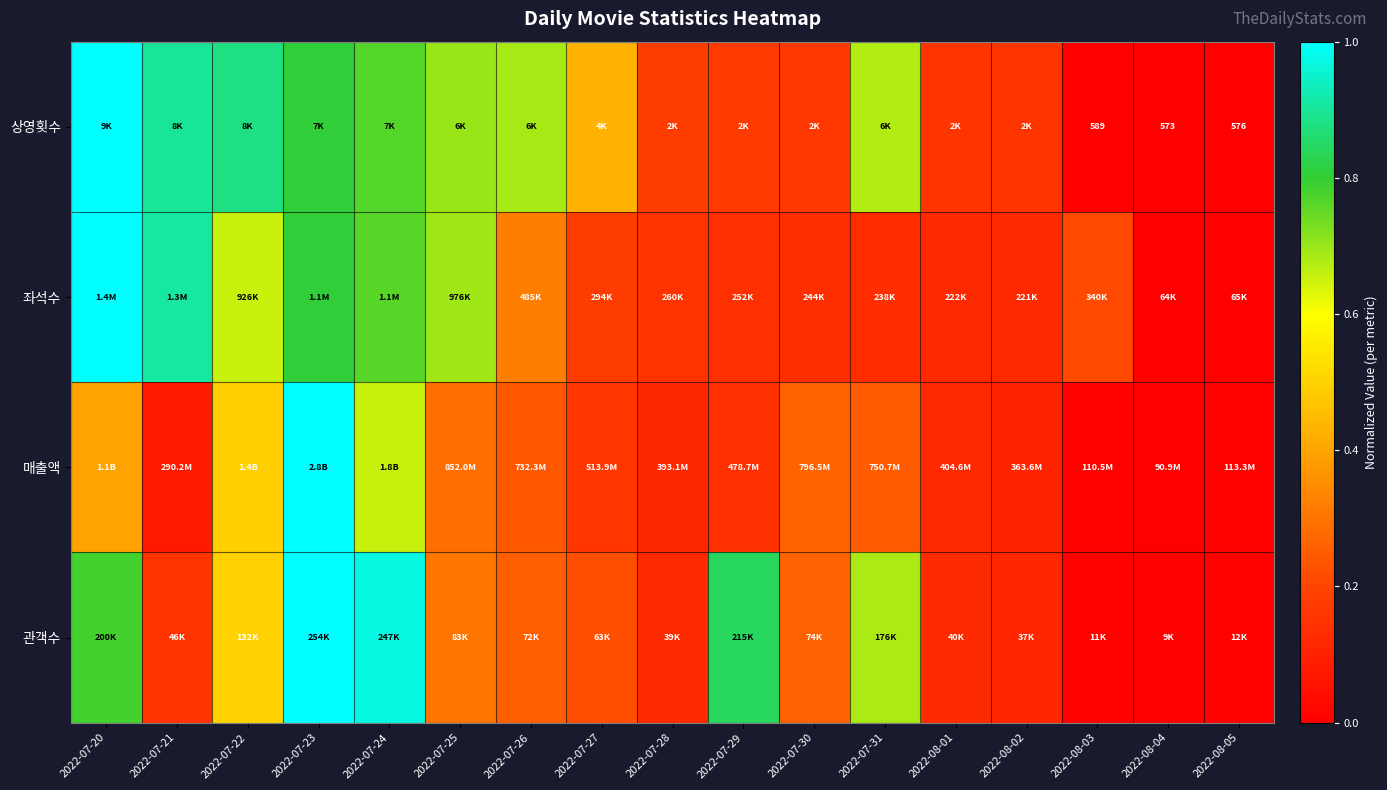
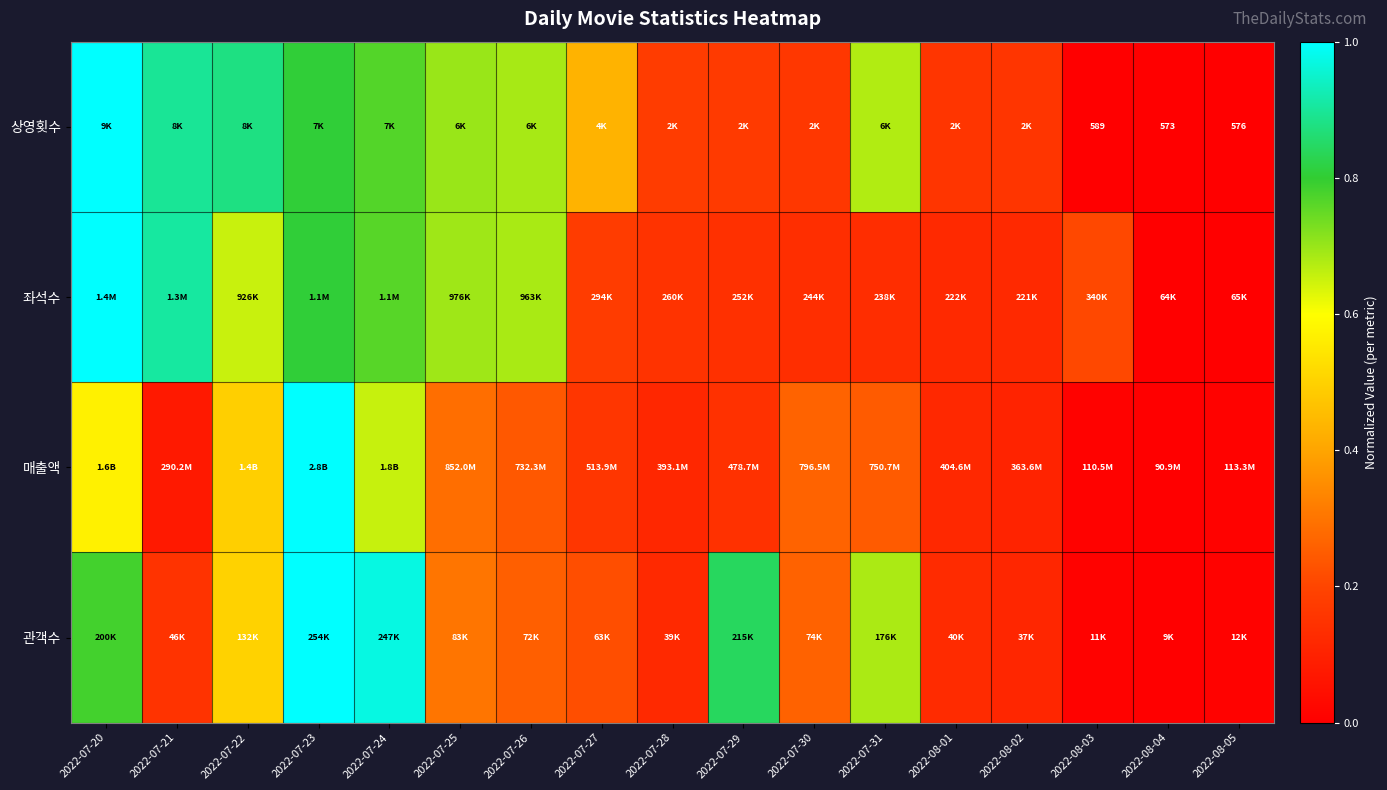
  {
    "상영횟수": {
      "2022-07-20": "9K",
      "2022-07-21": "8K",
      "2022-07-22": "8K",
      "2022-07-23": "7K",
      "2022-07-24": "7K",
      "2022-07-25": "6K",
      "2022-07-26": "6K",
      "2022-07-27": "4K",
      "2022-07-28": "2K",
      "2022-07-29": "2K",
      "2022-07-30": "2K",
      "2022-07-31": "6K",
      "2022-08-01": "2K",
      "2022-08-02": "2K",
      "2022-08-03": "589",
      "2022-08-04": "573",
      "2022-08-05": "576"
    },
    "좌석수": {
      "2022-07-20": "1.4M",
      "2022-07-21": "1.3M",
      "2022-07-22": "926K",
      "2022-07-23": "1.1M",
      "2022-07-24": "1.1M",
      "2022-07-25": "976K",
-     "2022-07-26": "485K",
+     "2022-07-26": "963K",
      "2022-07-27": "294K",
      "2022-07-28": "260K",
      "2022-07-29": "252K",
      "2022-07-30": "244K",
      "2022-07-31": "238K",
      "2022-08-01": "222K",
      "2022-08-02": "221K",
      "2022-08-03": "340K",
      "2022-08-04": "64K",
      "2022-08-05": "65K"
    },
    "매출액": {
-     "2022-07-20": "1.1B",
+     "2022-07-20": "1.6B",
      "2022-07-21": "290.2M",
      "2022-07-22": "1.4B",
      "2022-07-23": "2.8B",
      "2022-07-24": "1.8B",
      "2022-07-25": "852.0M",
      "2022-07-26": "732.3M",
      "2022-07-27": "513.9M",
      "2022-07-28": "393.1M",
      "2022-07-29": "478.7M",
      "2022-07-30": "796.5M",
      "2022-07-31": "750.7M",
      "2022-08-01": "404.6M",
      "2022-08-02": "363.6M",
      "2022-08-03": "110.5M",
      "2022-08-04": "90.9M",
      "2022-08-05": "113.3M"
    },
    "관객수": {
      "2022-07-20": "200K",
      "2022-07-21": "46K",
      "2022-07-22": "132K",
      "2022-07-23": "254K",
      "2022-07-24": "247K",
      "2022-07-25": "83K",
      "2022-07-26": "72K",
      "2022-07-27": "63K",
      "2022-07-28": "39K",
      "2022-07-29": "215K",
      "2022-07-30": "74K",
      "2022-07-31": "176K",
      "2022-08-01": "40K",
      "2022-08-02": "37K",
      "2022-08-03": "11K",
      "2022-08-04": "9K",
      "2022-08-05": "12K"
    }
  }
